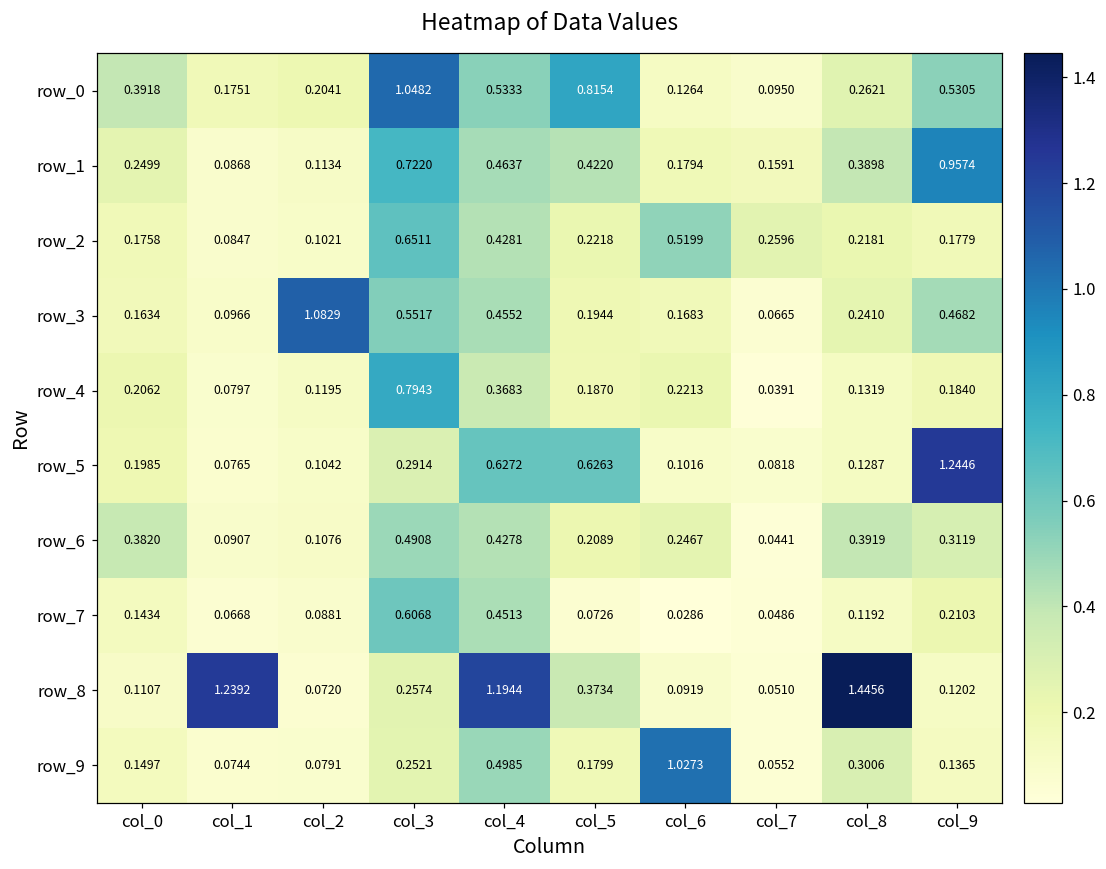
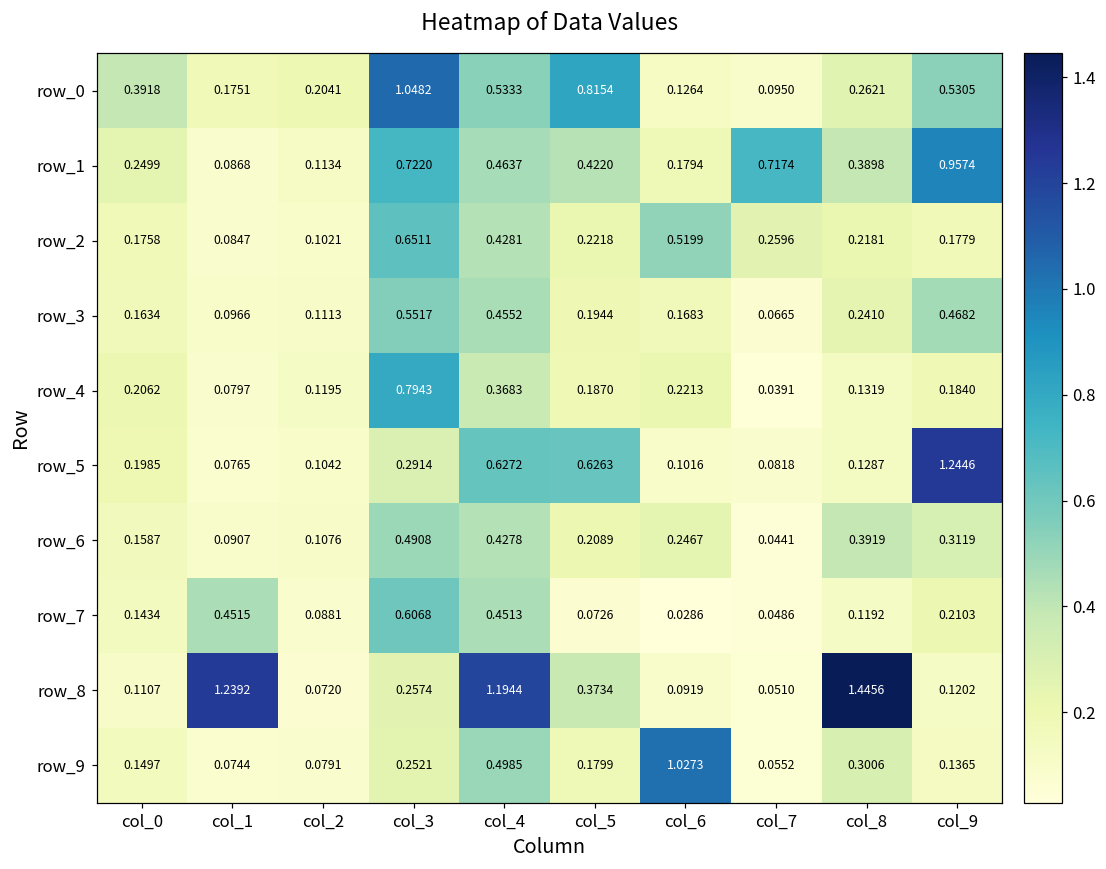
  {
    "row_0": {
      "col_0": 0.3918,
      "col_1": 0.1751,
      "col_2": 0.2041,
      "col_3": 1.0482,
      "col_4": 0.5333,
      "col_5": 0.8154,
      "col_6": 0.1264,
      "col_7": 0.0950,
      "col_8": 0.2621,
      "col_9": 0.5305
    },
    "row_1": {
      "col_0": 0.2499,
      "col_1": 0.0868,
      "col_2": 0.1134,
      "col_3": 0.7220,
      "col_4": 0.4637,
      "col_5": 0.4220,
      "col_6": 0.1794,
-     "col_7": 0.1591,
+     "col_7": 0.7174,
      "col_8": 0.3898,
      "col_9": 0.9574
    },
    "row_2": {
      "col_0": 0.1758,
      "col_1": 0.0847,
      "col_2": 0.1021,
      "col_3": 0.6511,
      "col_4": 0.4281,
      "col_5": 0.2218,
      "col_6": 0.5199,
      "col_7": 0.2596,
      "col_8": 0.2181,
      "col_9": 0.1779
    },
    "row_3": {
      "col_0": 0.1634,
      "col_1": 0.0966,
-     "col_2": 1.0829,
+     "col_2": 0.1113,
      "col_3": 0.5517,
      "col_4": 0.4552,
      "col_5": 0.1944,
      "col_6": 0.1683,
      "col_7": 0.0665,
      "col_8": 0.2410,
      "col_9": 0.4682
    },
    "row_4": {
      "col_0": 0.2062,
      "col_1": 0.0797,
      "col_2": 0.1195,
      "col_3": 0.7943,
      "col_4": 0.3683,
      "col_5": 0.1870,
      "col_6": 0.2213,
      "col_7": 0.0391,
      "col_8": 0.1319,
      "col_9": 0.1840
    },
    "row_5": {
      "col_0": 0.1985,
      "col_1": 0.0765,
      "col_2": 0.1042,
      "col_3": 0.2914,
      "col_4": 0.6272,
      "col_5": 0.6263,
      "col_6": 0.1016,
      "col_7": 0.0818,
      "col_8": 0.1287,
      "col_9": 1.2446
    },
    "row_6": {
-     "col_0": 0.3820,
+     "col_0": 0.1587,
      "col_1": 0.0907,
      "col_2": 0.1076,
      "col_3": 0.4908,
      "col_4": 0.4278,
      "col_5": 0.2089,
      "col_6": 0.2467,
      "col_7": 0.0441,
      "col_8": 0.3919,
      "col_9": 0.3119
    },
    "row_7": {
      "col_0": 0.1434,
-     "col_1": 0.0668,
+     "col_1": 0.4515,
      "col_2": 0.0881,
      "col_3": 0.6068,
      "col_4": 0.4513,
      "col_5": 0.0726,
      "col_6": 0.0286,
      "col_7": 0.0486,
      "col_8": 0.1192,
      "col_9": 0.2103
    },
    "row_8": {
      "col_0": 0.1107,
      "col_1": 1.2392,
      "col_2": 0.0720,
      "col_3": 0.2574,
      "col_4": 1.1944,
      "col_5": 0.3734,
      "col_6": 0.0919,
      "col_7": 0.0510,
      "col_8": 1.4456,
      "col_9": 0.1202
    },
    "row_9": {
      "col_0": 0.1497,
      "col_1": 0.0744,
      "col_2": 0.0791,
      "col_3": 0.2521,
      "col_4": 0.4985,
      "col_5": 0.1799,
      "col_6": 1.0273,
      "col_7": 0.0552,
      "col_8": 0.3006,
      "col_9": 0.1365
    }
  }
